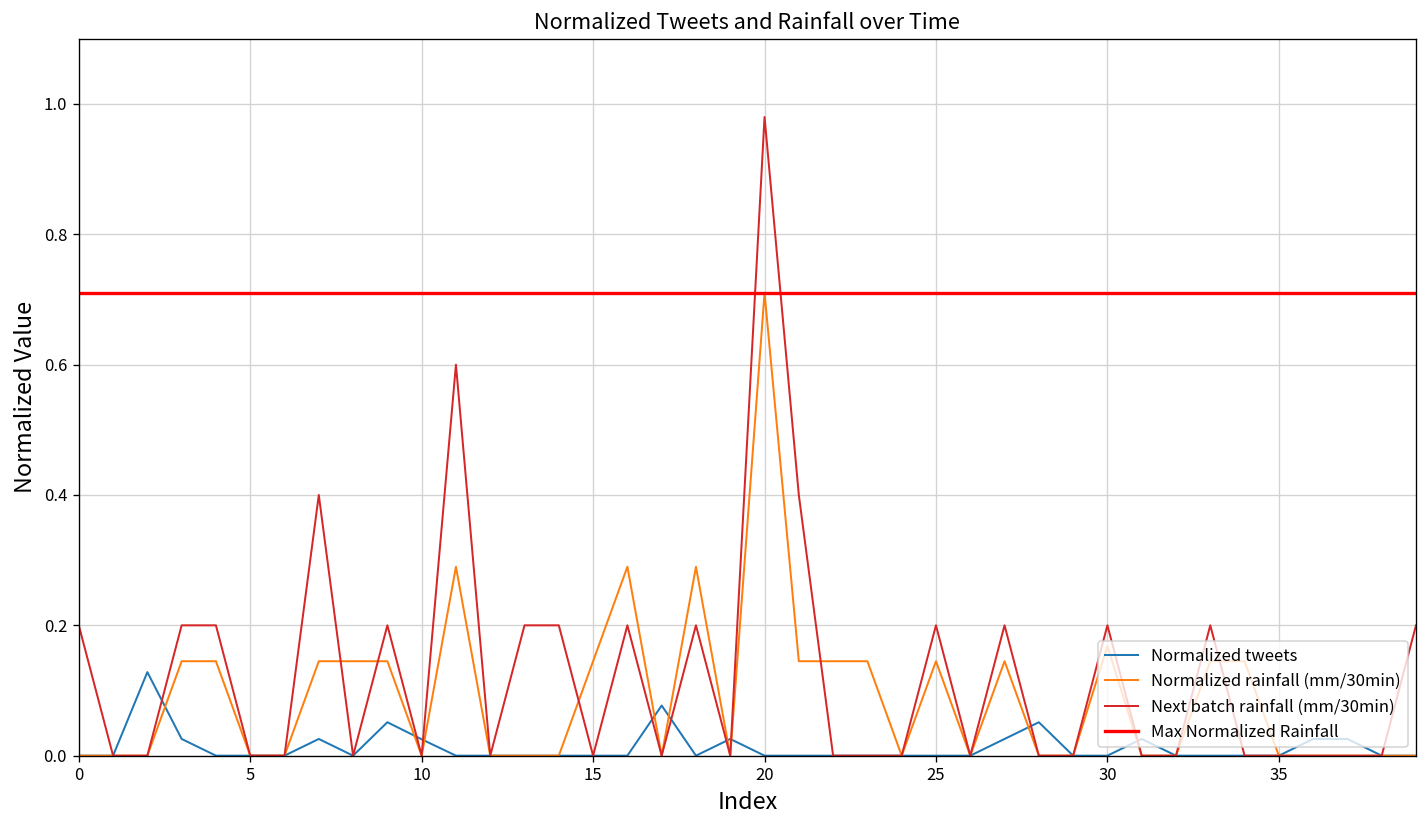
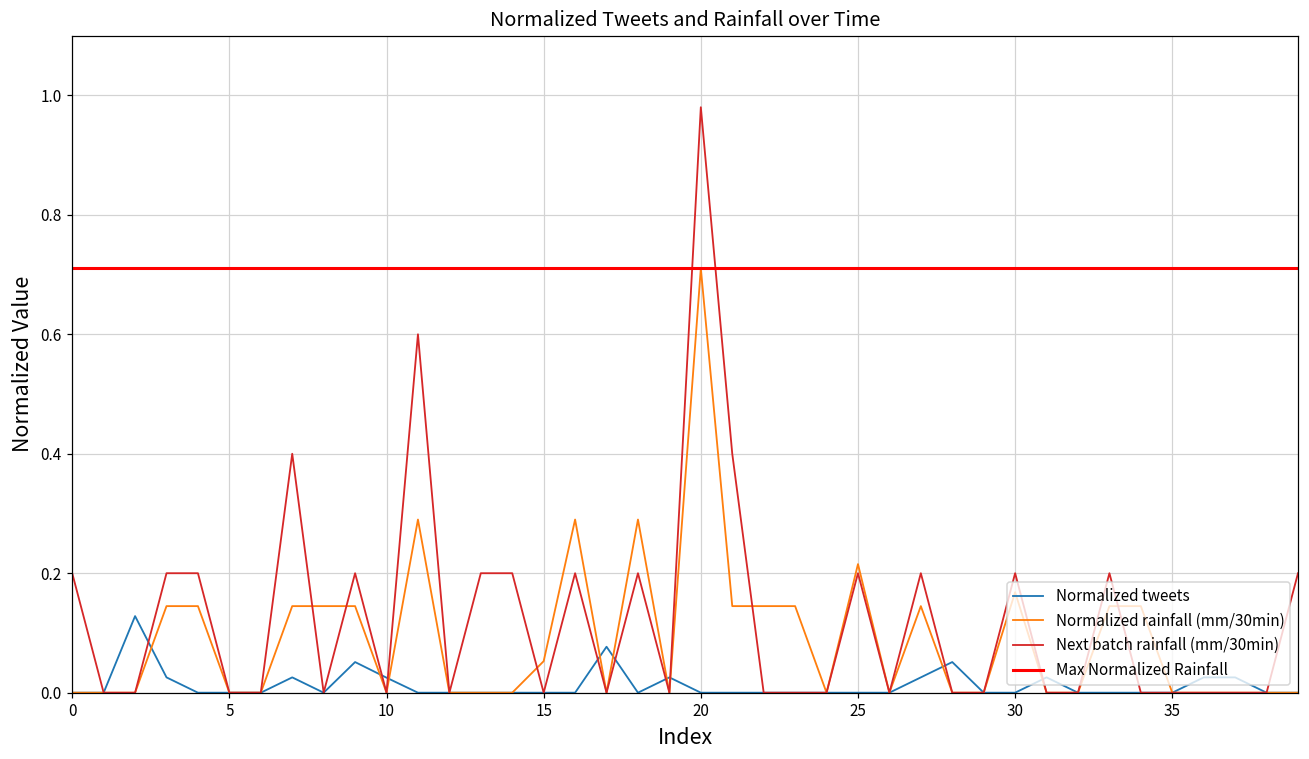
  {
    "Normalized tweets": {
      "10": 0.03,
      "20": 0.00,
      "25": 0.00,
      "30": 0.00
    },
    "Normalized rainfall (mm/30min)": {
-     "15": 0.14,
+     "15": 0.05,
      "20": 0.71,
-     "25": 0.14
+     "25": 0.22
    },
    "Next batch rainfall (mm/30min)": {
      "0": 0.20,
      "20": 0.98,
      "25": 0.20,
      "30": 0.20
    }
  }
